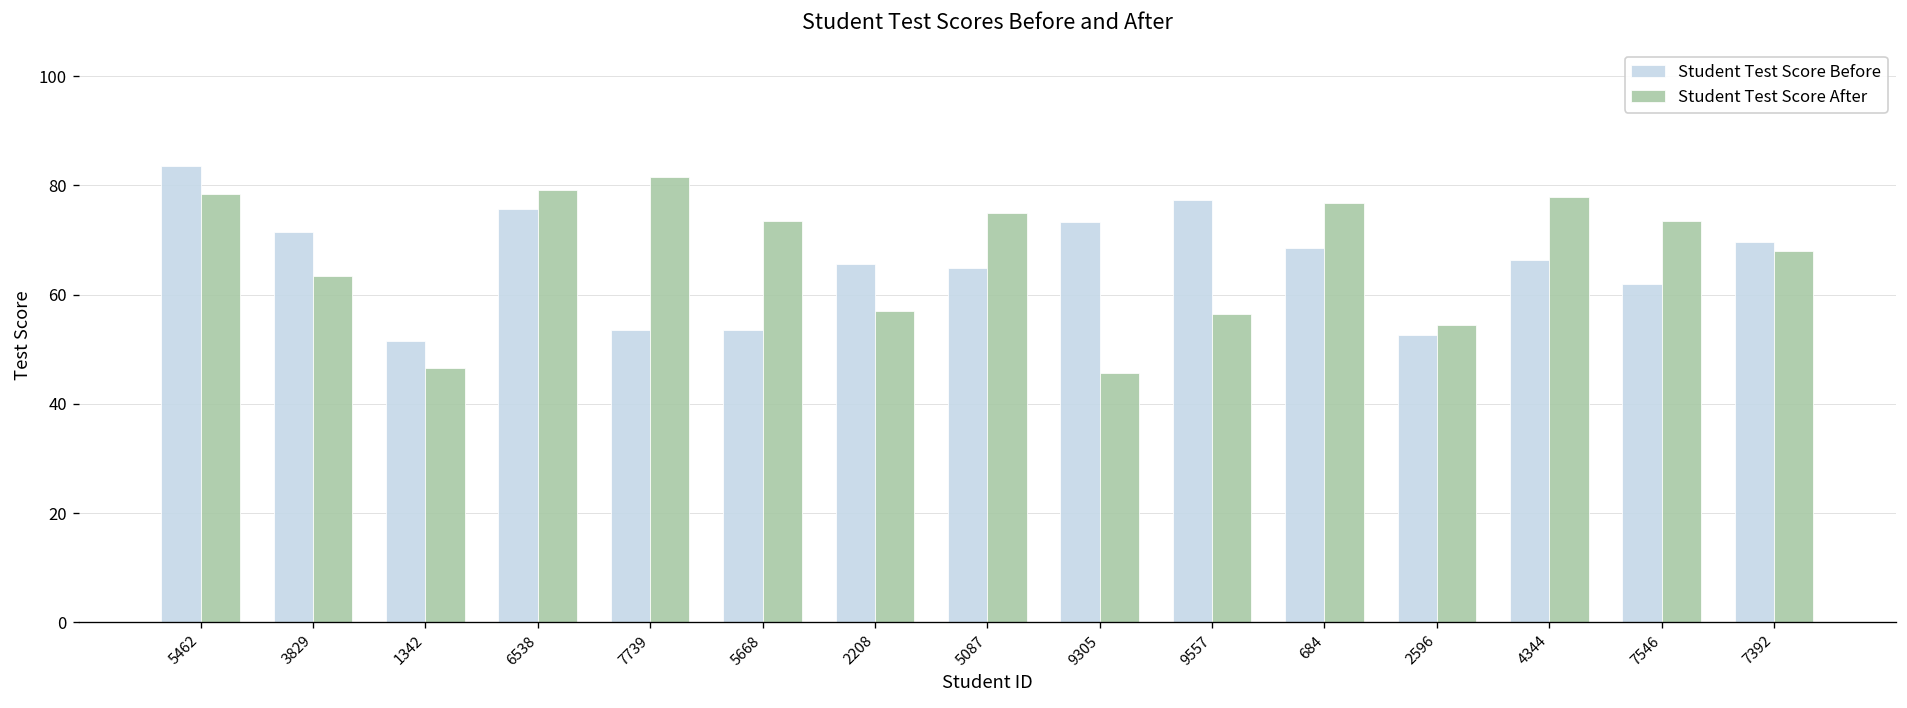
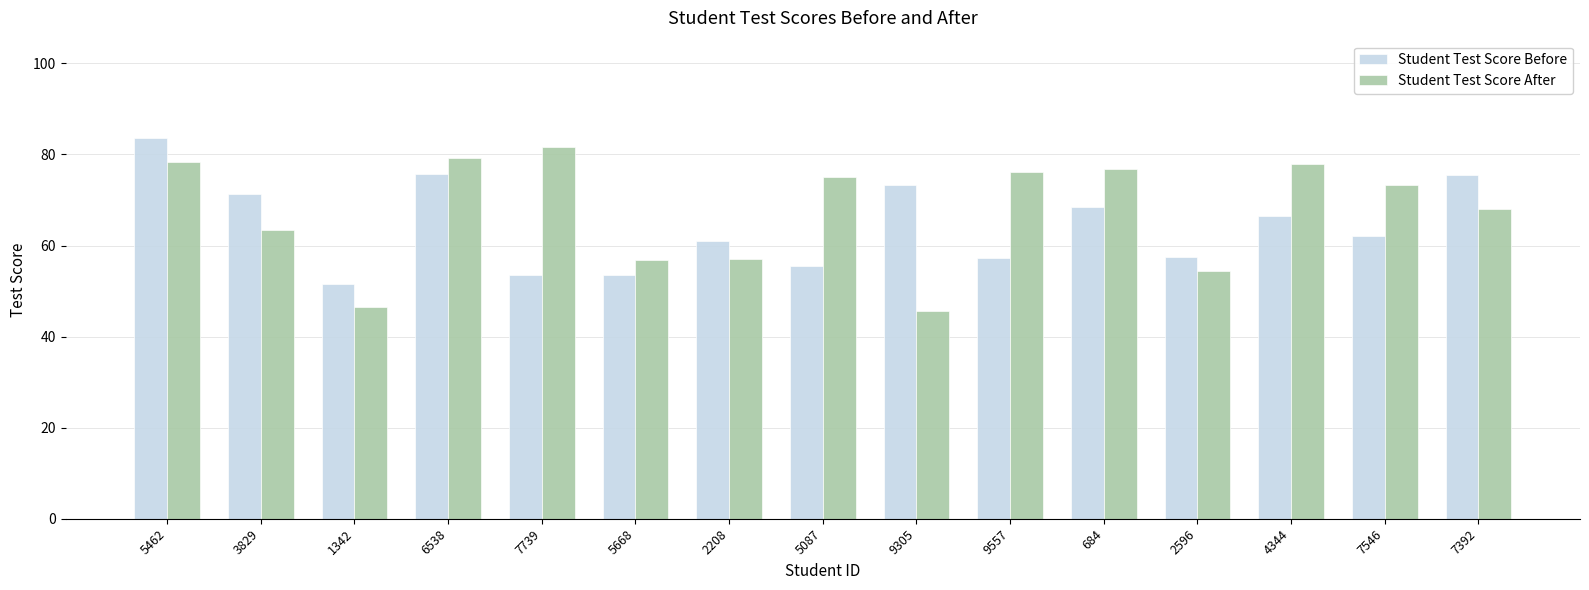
  {
    "Student Test Score Before": {
      "5462": 84,
      "3829": 71,
      "1342": 52,
      "6538": 76,
      "7739": 54,
      "5668": 54,
-     "2208": 66,
-     "5087": 65,
+     "2208": 61,
+     "5087": 56,
      "9305": 73,
-     "9557": 77,
+     "9557": 57,
      "684": 69,
-     "2596": 53,
+     "2596": 58,
      "4344": 66,
      "7546": 62,
-     "7392": 70
+     "7392": 75
    },
    "Student Test Score After": {
      "5462": 78,
      "3829": 64,
      "1342": 47,
      "6538": 79,
      "7739": 82,
-     "5668": 73,
+     "5668": 57,
      "2208": 57,
      "5087": 75,
      "9305": 46,
-     "9557": 56,
+     "9557": 76,
      "684": 77,
      "2596": 54,
      "4344": 78,
      "7546": 73,
      "7392": 68
    }
  }
